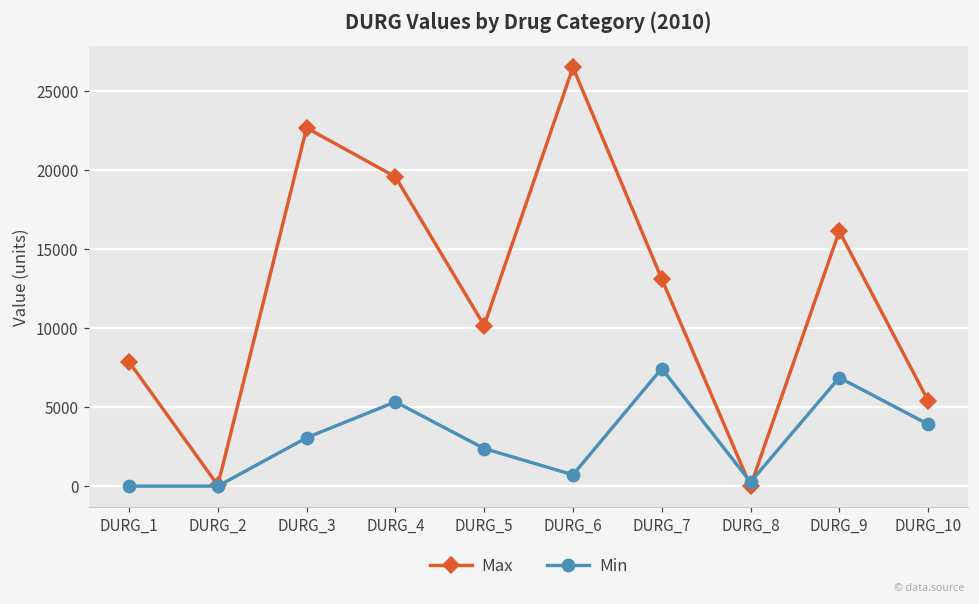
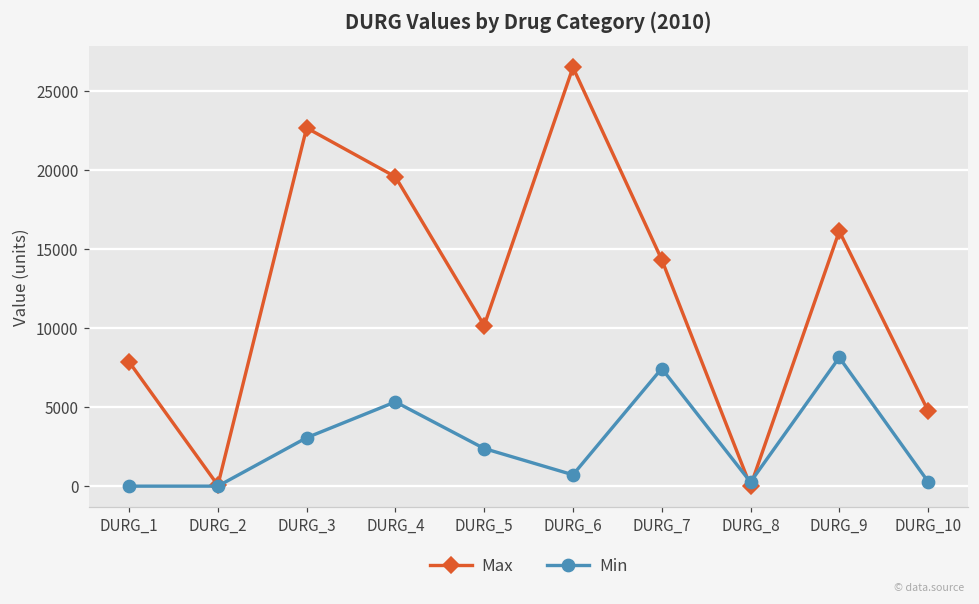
  {
    "Max": {
      "DURG_1": 7900,
      "DURG_3": 22700,
      "DURG_4": 19600,
      "DURG_5": 10200,
      "DURG_6": 26500,
-     "DURG_7": 13100,
+     "DURG_7": 14300,
      "DURG_8": 0,
      "DURG_9": 16100,
-     "DURG_10": 5400
+     "DURG_10": 4800
    },
    "Min": {
      "DURG_1": 0,
      "DURG_3": 3100,
      "DURG_4": 5300,
      "DURG_5": 2400,
      "DURG_6": 700,
      "DURG_7": 7400,
      "DURG_8": 300,
-     "DURG_9": 6900,
-     "DURG_10": 3900
+     "DURG_9": 8100,
+     "DURG_10": 300
    }
  }
